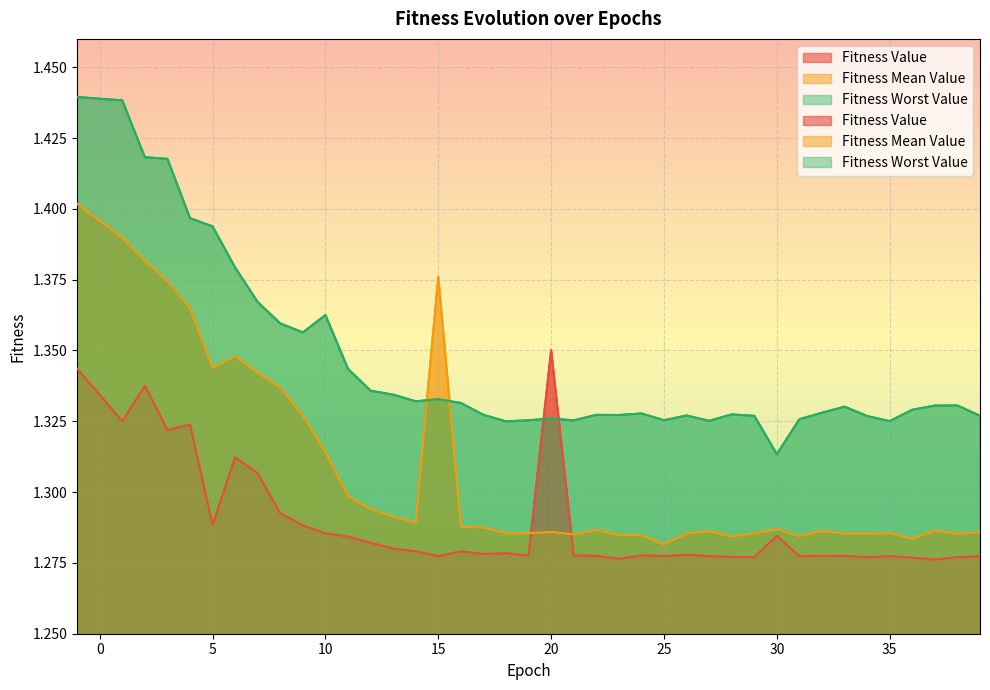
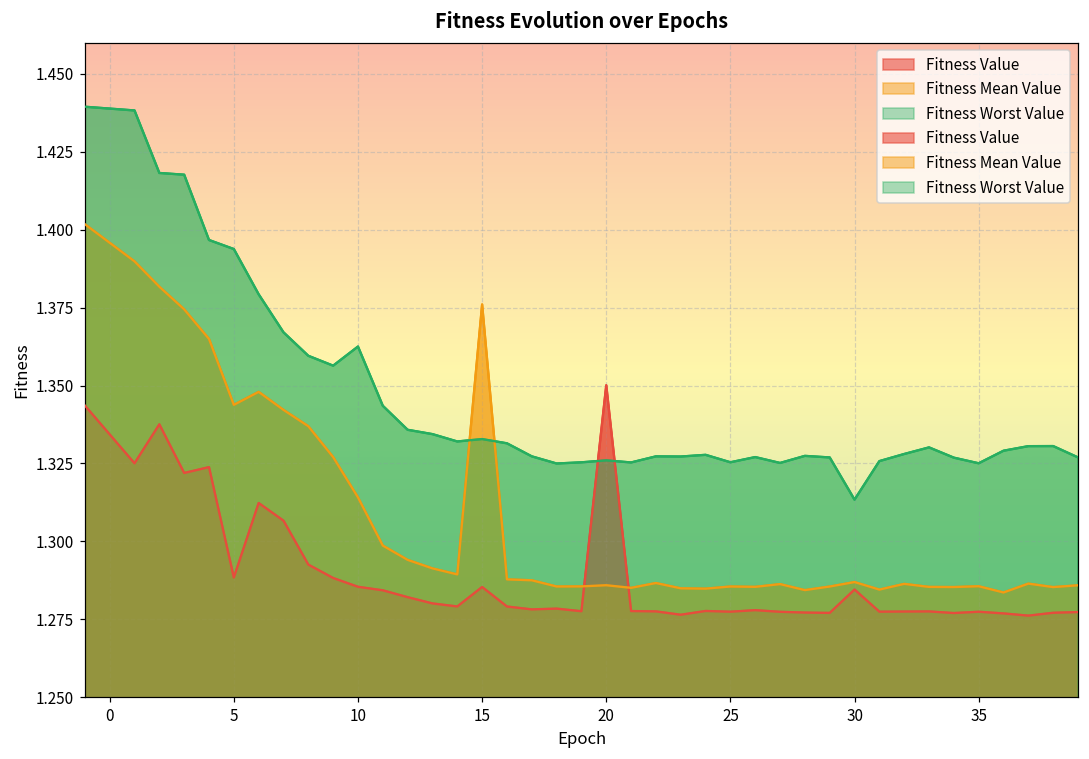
  {
    "Fitness Value": {
      "5": 1.288,
      "10": 1.285,
-     "15": 1.277,
+     "15": 1.285,
      "20": 1.350,
      "25": 1.277,
      "30": 1.285,
      "35": 1.277
    },
    "Fitness Mean Value": {
      "5": 1.344,
      "10": 1.314,
      "15": 1.376,
      "20": 1.286,
-     "25": 1.282,
+     "25": 1.285,
      "30": 1.287,
      "35": 1.286
    },
    "Fitness Worst Value": {
      "5": 1.394,
      "10": 1.363,
      "15": 1.333,
      "20": 1.326,
      "25": 1.325,
      "30": 1.313,
      "35": 1.325
    }
  }
